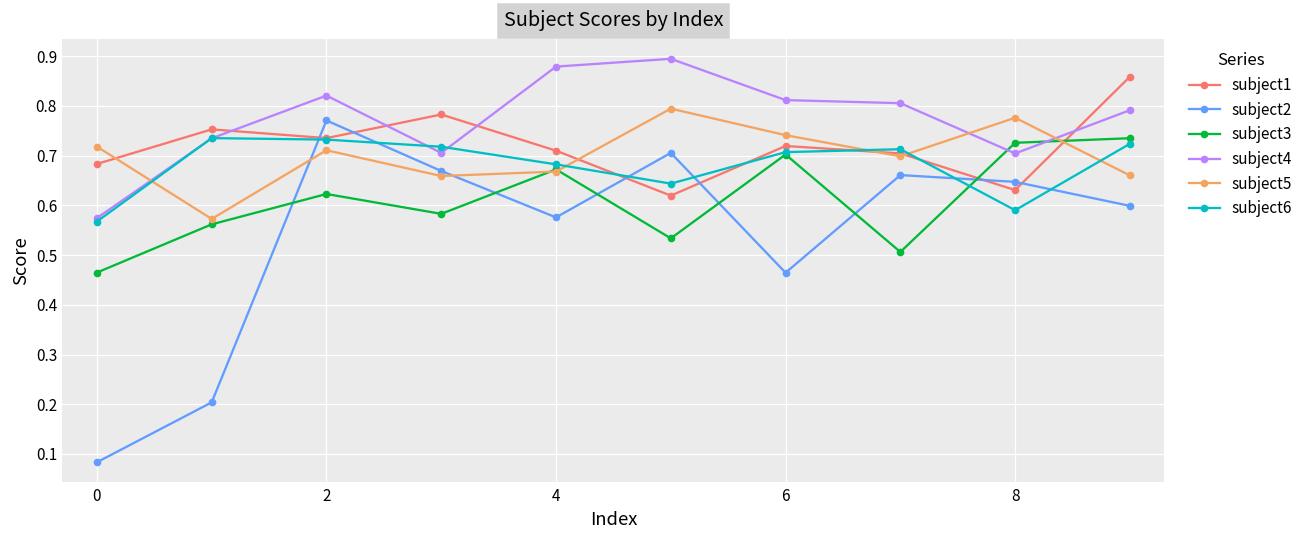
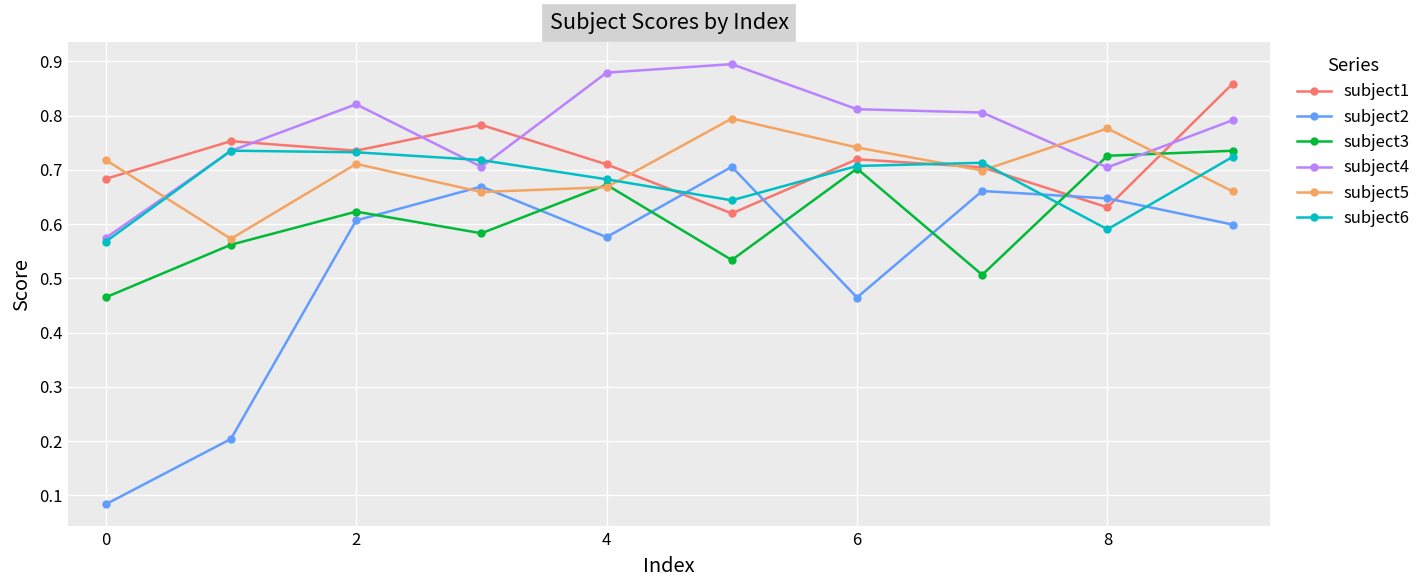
  {
    "subject2": {
      "0": 0.08,
-     "2": 0.77,
+     "2": 0.61,
      "4": 0.58,
      "6": 0.46,
      "8": 0.65
    },
    "subject3": {
      "0": 0.46,
      "2": 0.62,
      "8": 0.73
    },
    "subject4": {
      "0": 0.57,
      "2": 0.82,
      "4": 0.88,
      "6": 0.81,
      "8": 0.70
    },
    "subject6": {
      "0": 0.57,
      "4": 0.68,
      "8": 0.59
    }
  }
